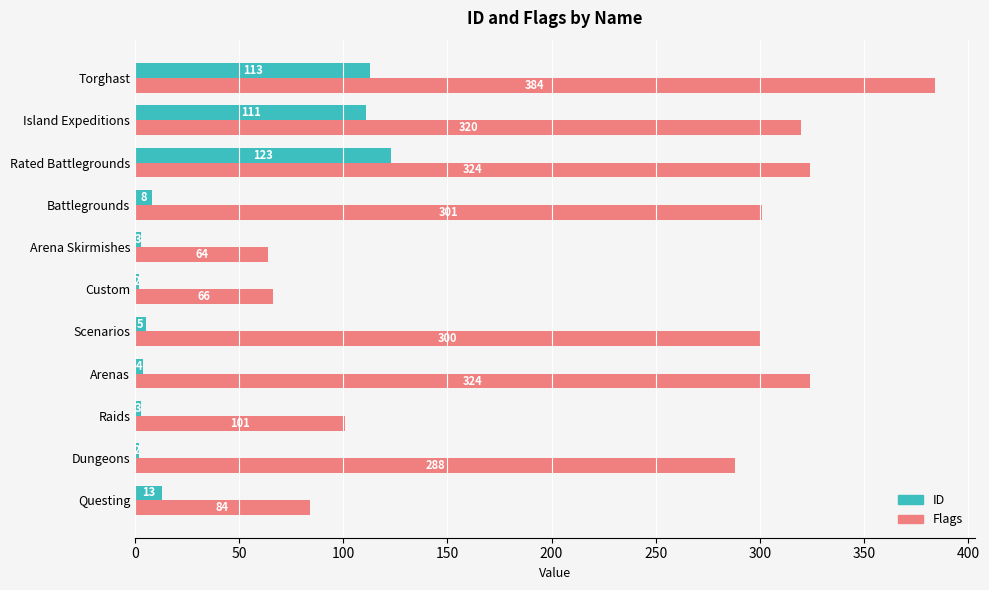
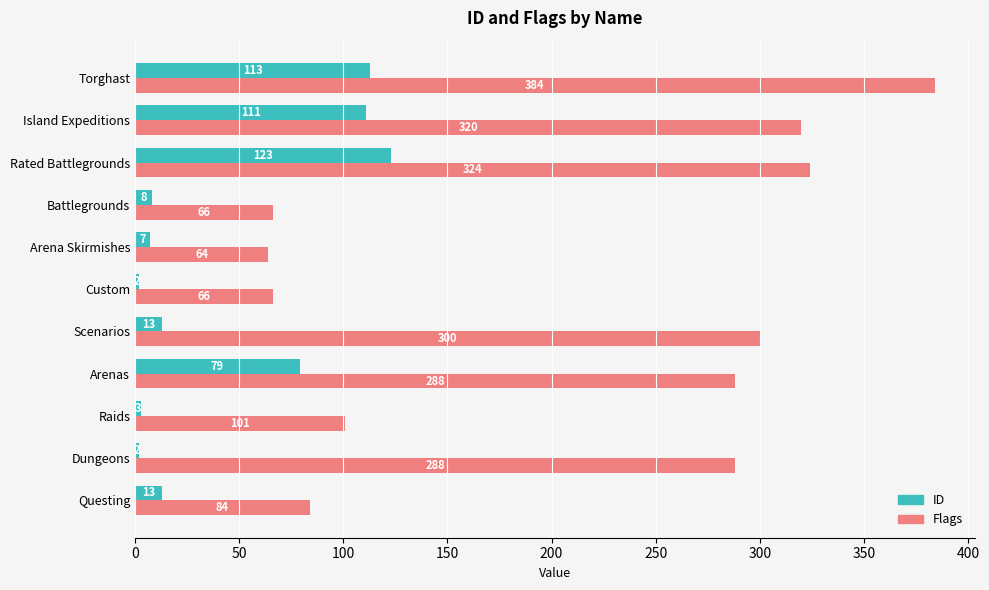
  {
    "ID": {
      "Torghast": 113,
      "Island Expeditions": 111,
      "Rated Battlegrounds": 123,
      "Battlegrounds": 8,
-     "Arena Skirmishes": 3,
-     "Scenarios": 5,
-     "Arenas": 4,
+     "Arena Skirmishes": 7,
+     "Scenarios": 13,
+     "Arenas": 79,
      "Raids": 3,
      "Questing": 13
    },
    "Flags": {
      "Torghast": 384,
      "Island Expeditions": 320,
      "Rated Battlegrounds": 324,
-     "Battlegrounds": 301,
+     "Battlegrounds": 66,
      "Arena Skirmishes": 64,
      "Custom": 66,
      "Scenarios": 300,
-     "Arenas": 324,
+     "Arenas": 288,
      "Raids": 101,
      "Dungeons": 288,
      "Questing": 84
    }
  }
